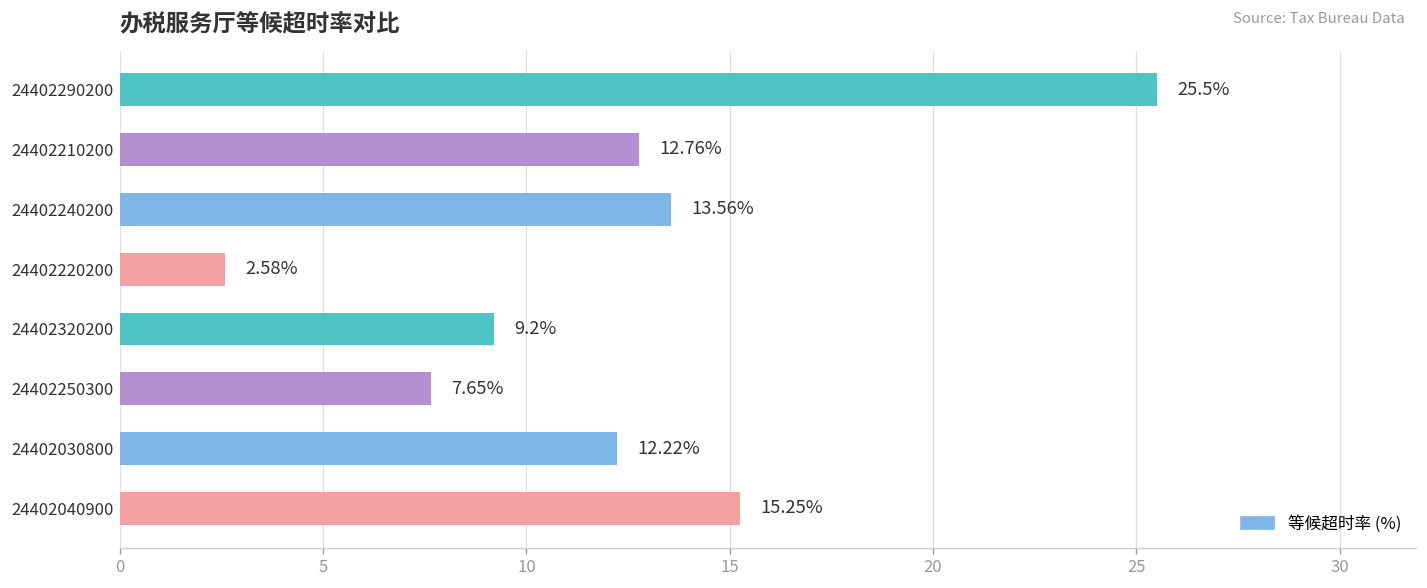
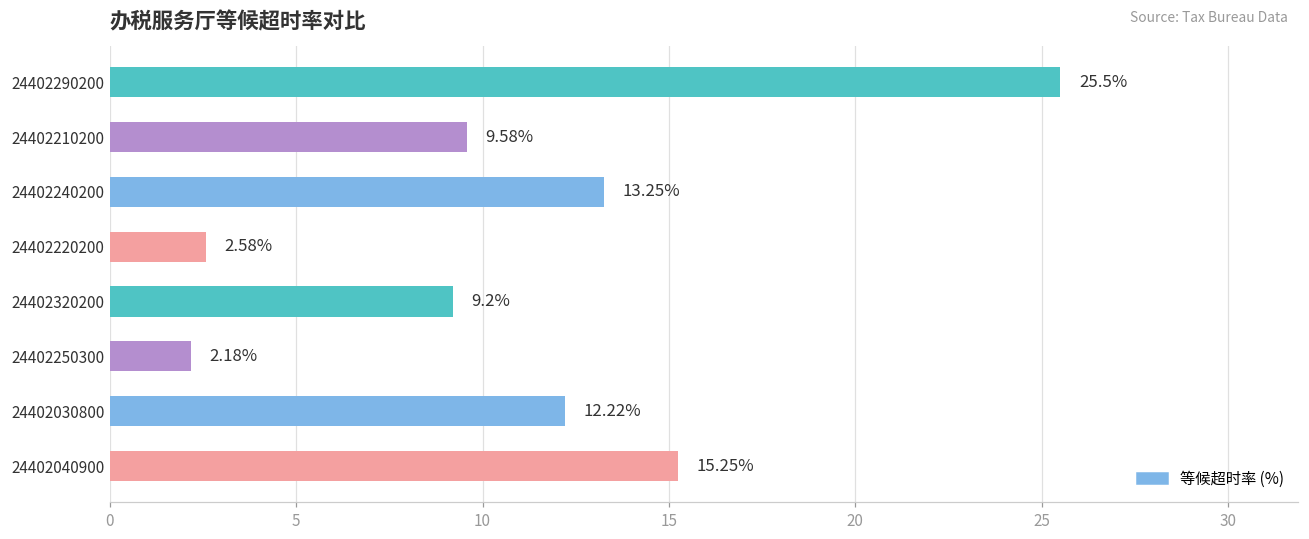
  {
    "24402290200": "25.5%",
-   "24402210200": "12.76%",
-   "24402240200": "13.56%",
+   "24402210200": "9.58%",
+   "24402240200": "13.25%",
    "24402220200": "2.58%",
    "24402320200": "9.2%",
-   "24402250300": "7.65%",
+   "24402250300": "2.18%",
    "24402030800": "12.22%",
    "24402040900": "15.25%"
  }
